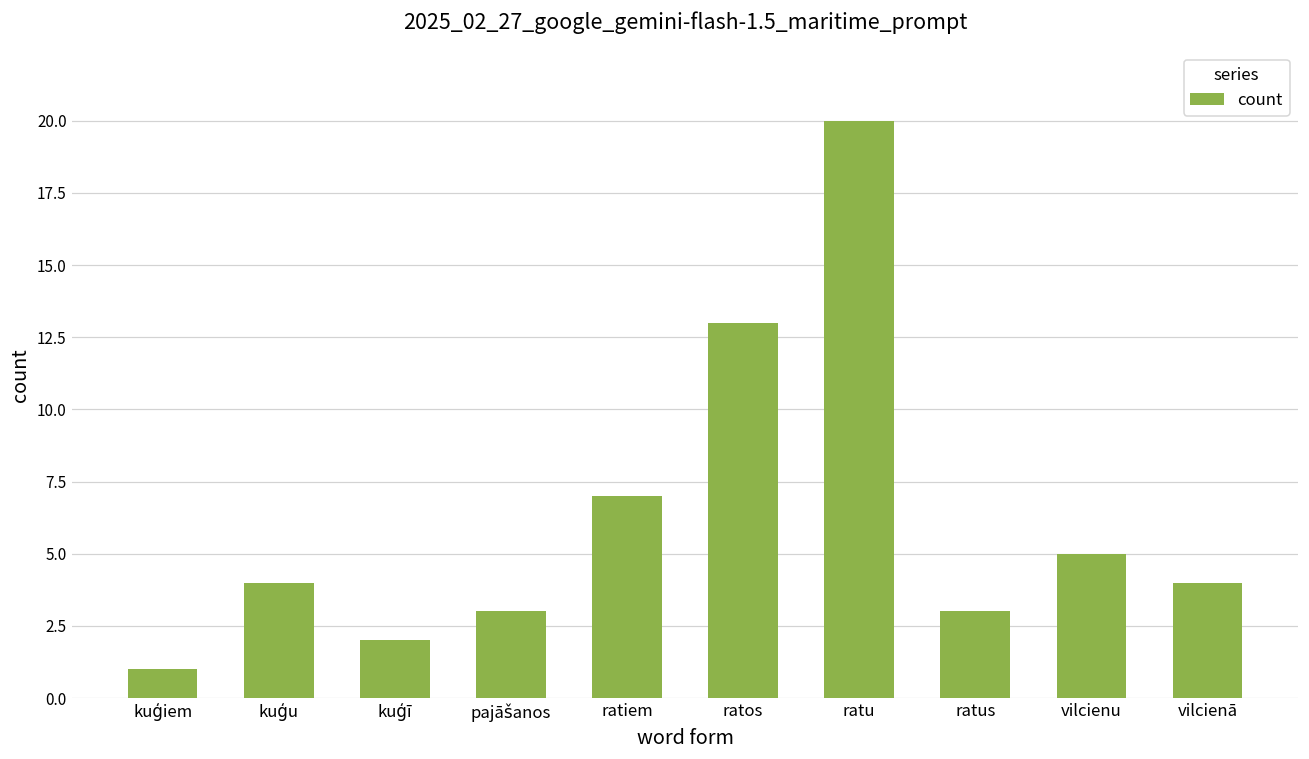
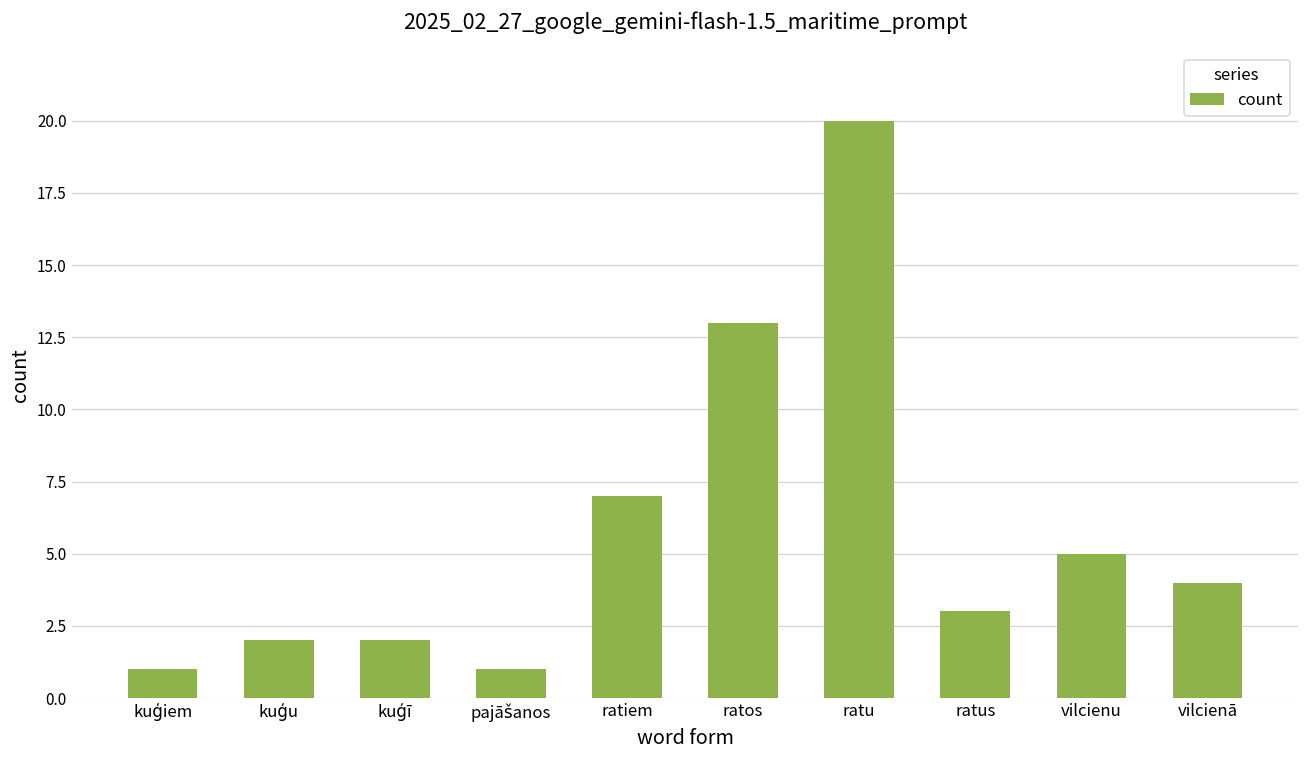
  {
    "kuģiem": 1,
-   "kuģu": 4,
+   "kuģu": 2,
    "kuģī": 2,
-   "pajāšanos": 3,
+   "pajāšanos": 1,
    "ratiem": 7,
    "ratos": 13,
    "ratu": 20,
    "ratus": 3,
    "vilcienu": 5,
    "vilcienā": 4
  }
